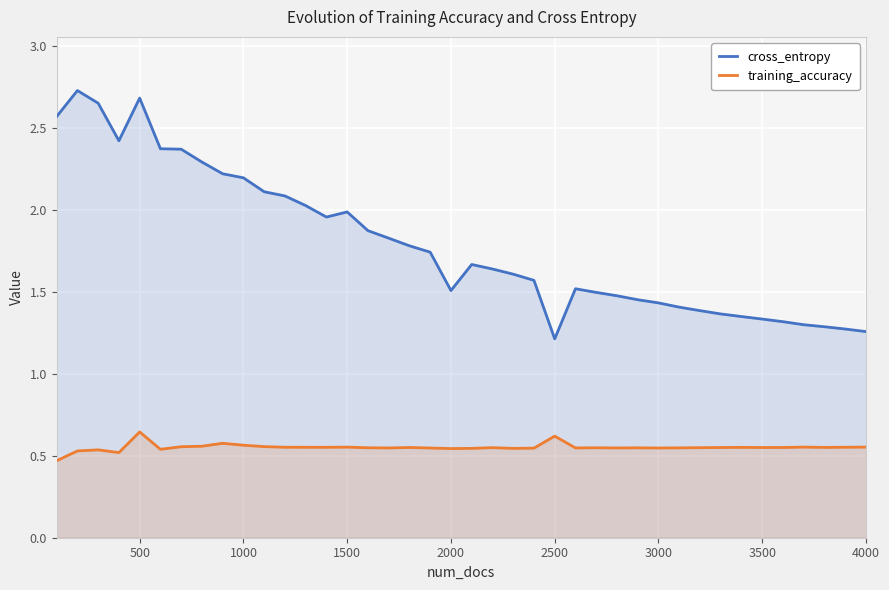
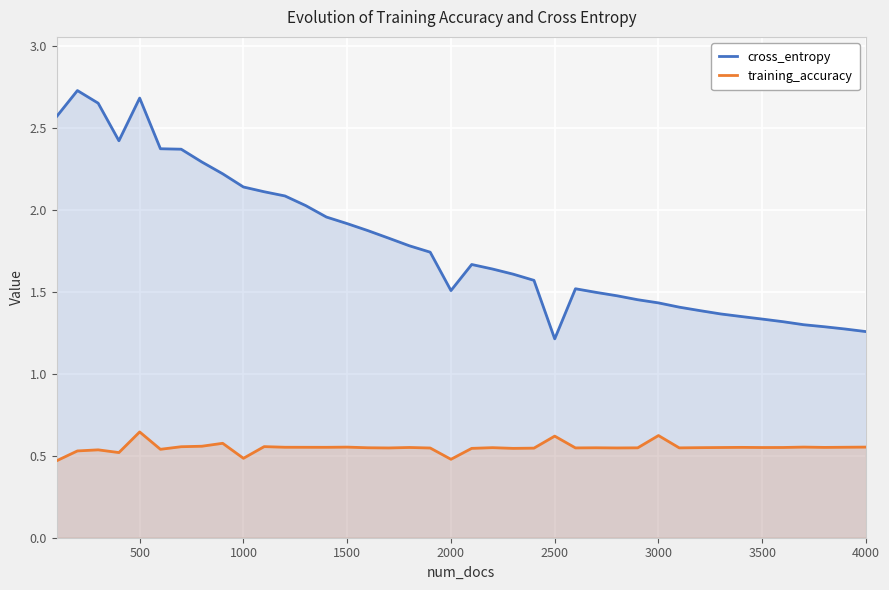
  {
    "cross_entropy": {
      "500": 2.68,
-     "1000": 2.20,
-     "1500": 1.99,
+     "1000": 2.14,
+     "1500": 1.92,
      "2000": 1.51,
      "2500": 1.21,
      "3000": 1.43,
      "3500": 1.34,
      "4000": 1.26
    },
    "training_accuracy": {
      "500": 0.65,
-     "1000": 0.57,
+     "1000": 0.49,
      "1500": 0.55,
-     "2000": 0.54,
+     "2000": 0.48,
      "2500": 0.62,
-     "3000": 0.55,
+     "3000": 0.62,
      "3500": 0.55,
      "4000": 0.55
    }
  }
